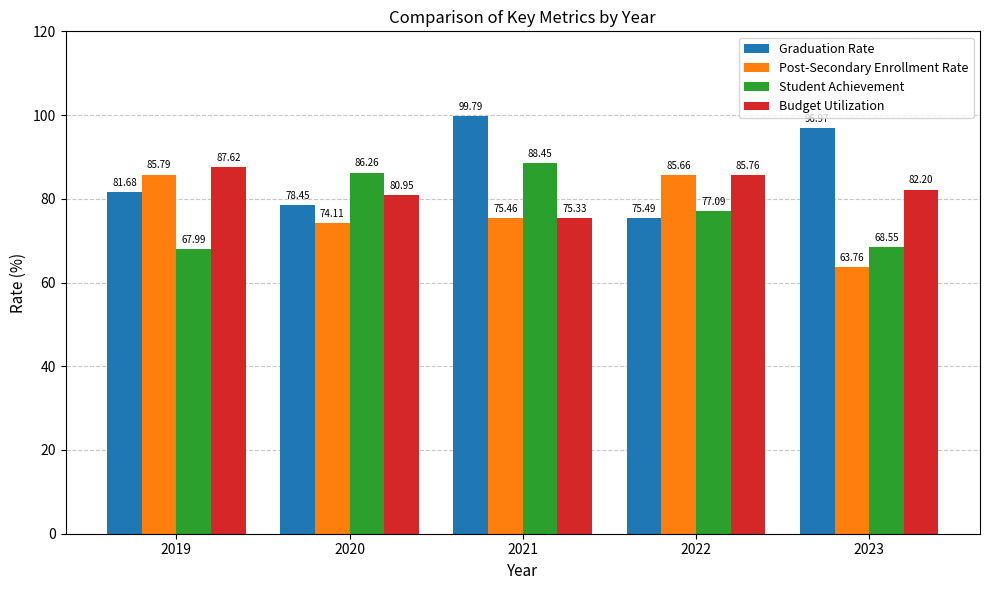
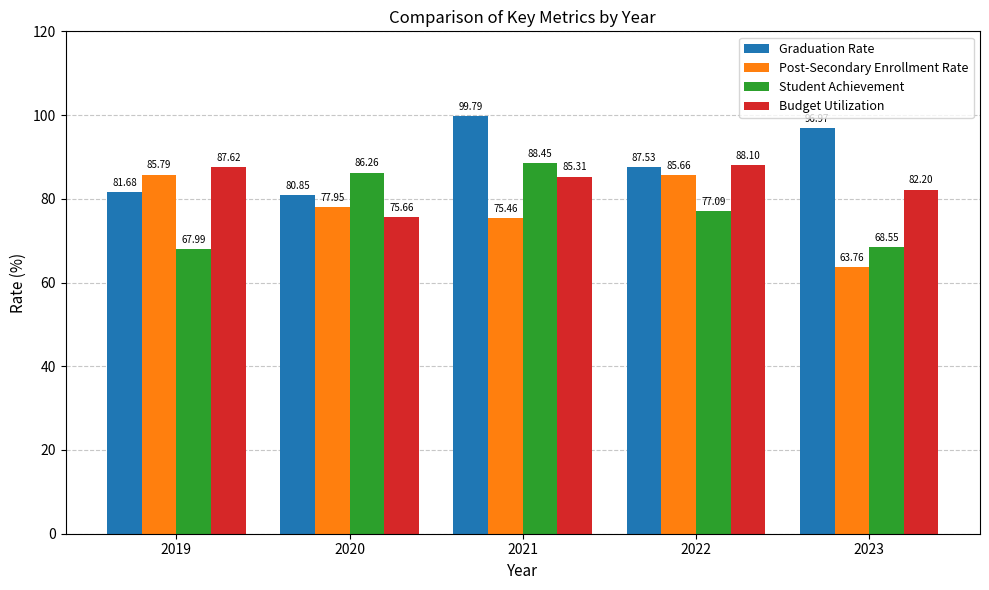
  {
    "Graduation Rate": {
      "2019": 81.68,
-     "2020": 78.45,
+     "2020": 80.85,
      "2021": 99.79,
-     "2022": 75.49
+     "2022": 87.53
    },
    "Post-Secondary Enrollment Rate": {
      "2019": 85.79,
-     "2020": 74.11,
+     "2020": 77.95,
      "2021": 75.46,
      "2022": 85.66,
      "2023": 63.76
    },
    "Student Achievement": {
      "2019": 67.99,
      "2020": 86.26,
      "2021": 88.45,
      "2022": 77.09,
      "2023": 68.55
    },
    "Budget Utilization": {
      "2019": 87.62,
-     "2020": 80.95,
-     "2021": 75.33,
-     "2022": 85.76,
+     "2020": 75.66,
+     "2021": 85.31,
+     "2022": 88.10,
      "2023": 82.20
    }
  }
